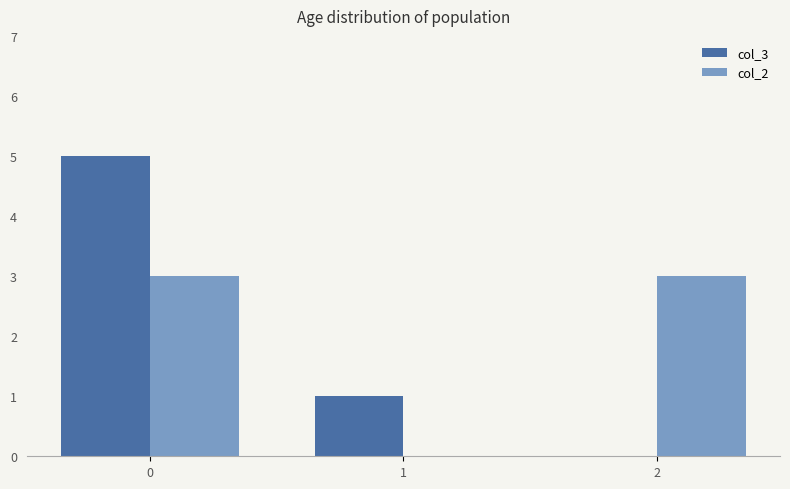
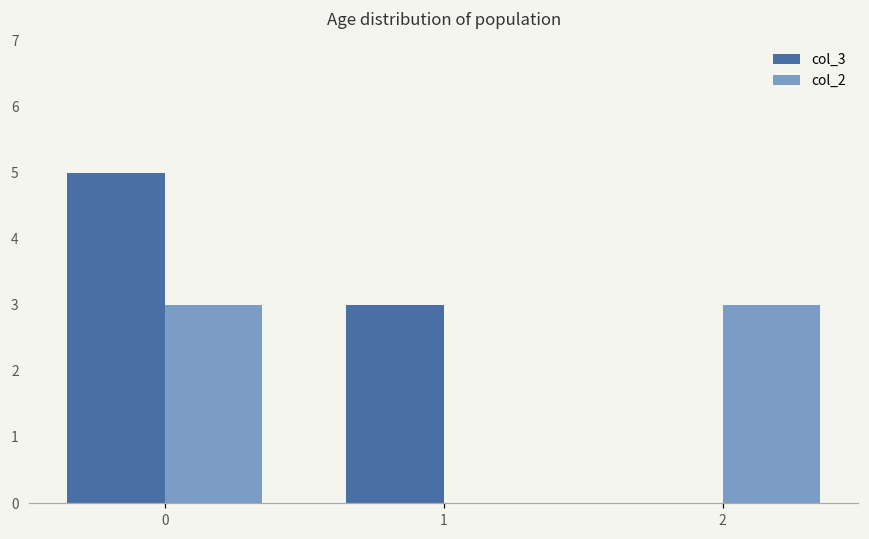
  {
    "col_3": {
      "0": 5,
-     "1": 1,
+     "1": 3,
      "2": 0
    },
    "col_2": {
      "0": 3,
      "1": 0,
      "2": 3
    }
  }
